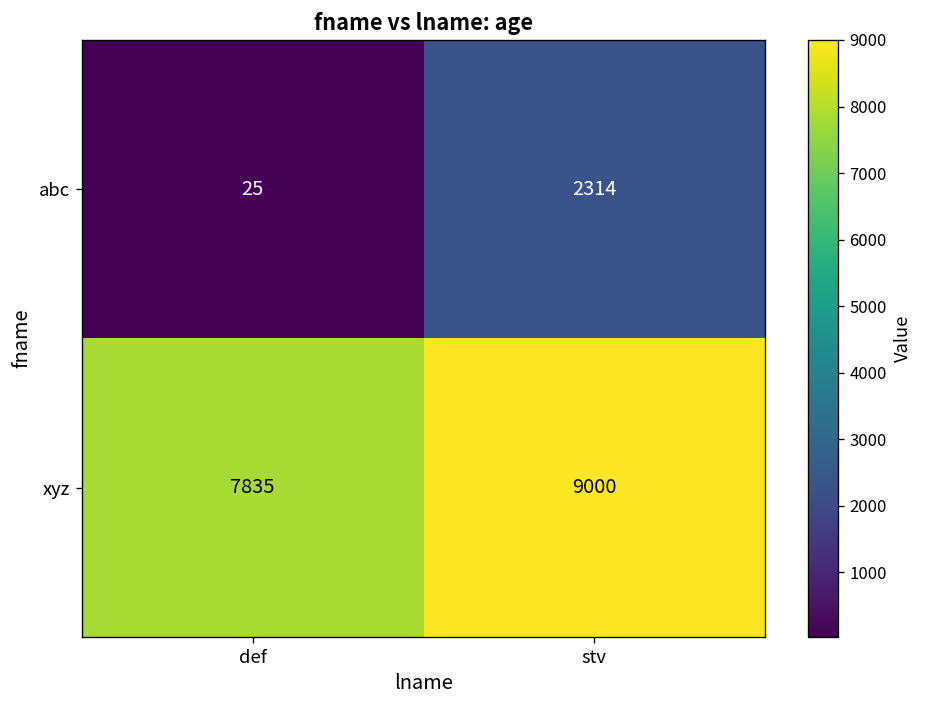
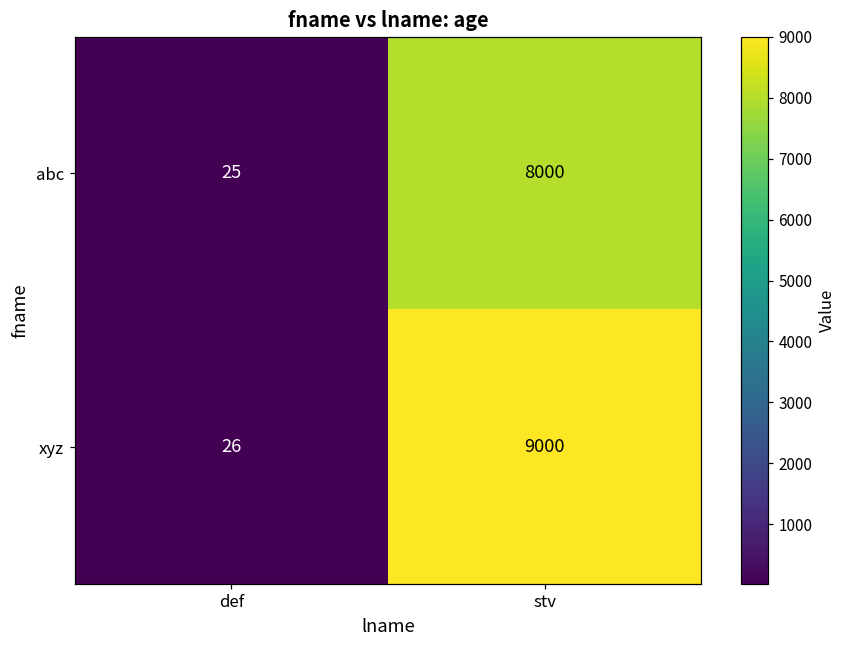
  {
    "abc": {
      "def": 25,
-     "stv": 2314
+     "stv": 8000
    },
    "xyz": {
-     "def": 7835,
+     "def": 26,
      "stv": 9000
    }
  }
